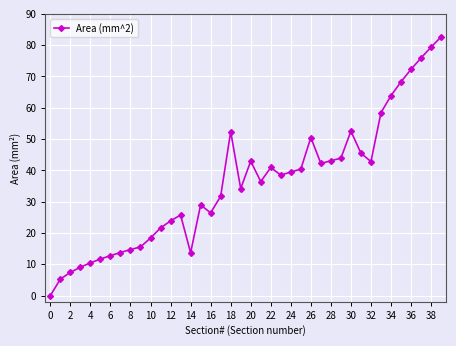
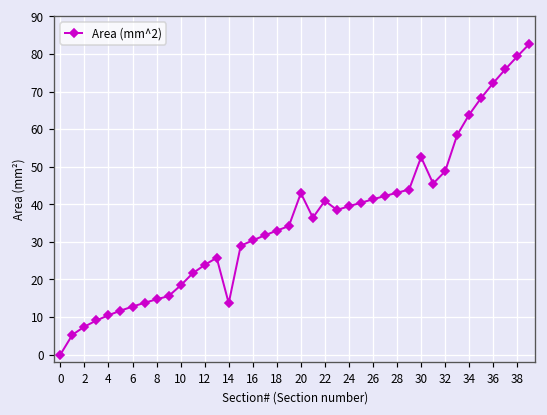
  {
    "0": 0,
    "2": 7,
    "4": 10,
    "6": 13,
    "8": 15,
    "10": 18,
    "12": 24,
    "14": 14,
-   "16": 26,
-   "18": 52,
+   "16": 30,
+   "18": 33,
    "20": 43,
    "22": 41,
    "24": 39,
-   "26": 51,
+   "26": 41,
    "28": 43,
    "30": 53,
-   "32": 43,
+   "32": 49,
    "34": 64,
    "36": 72,
    "38": 79
  }
